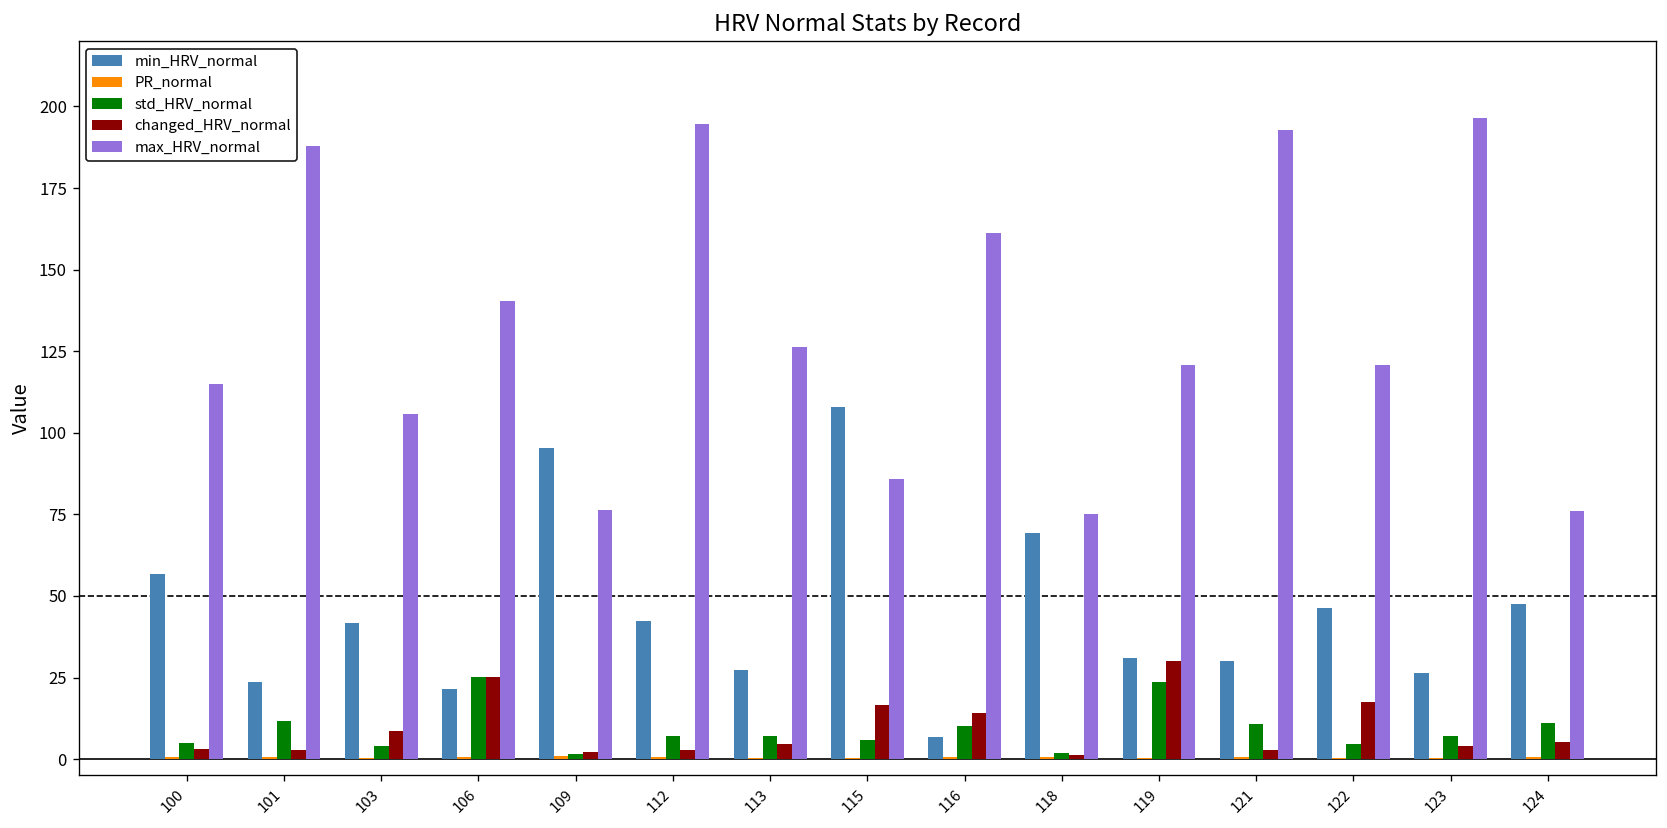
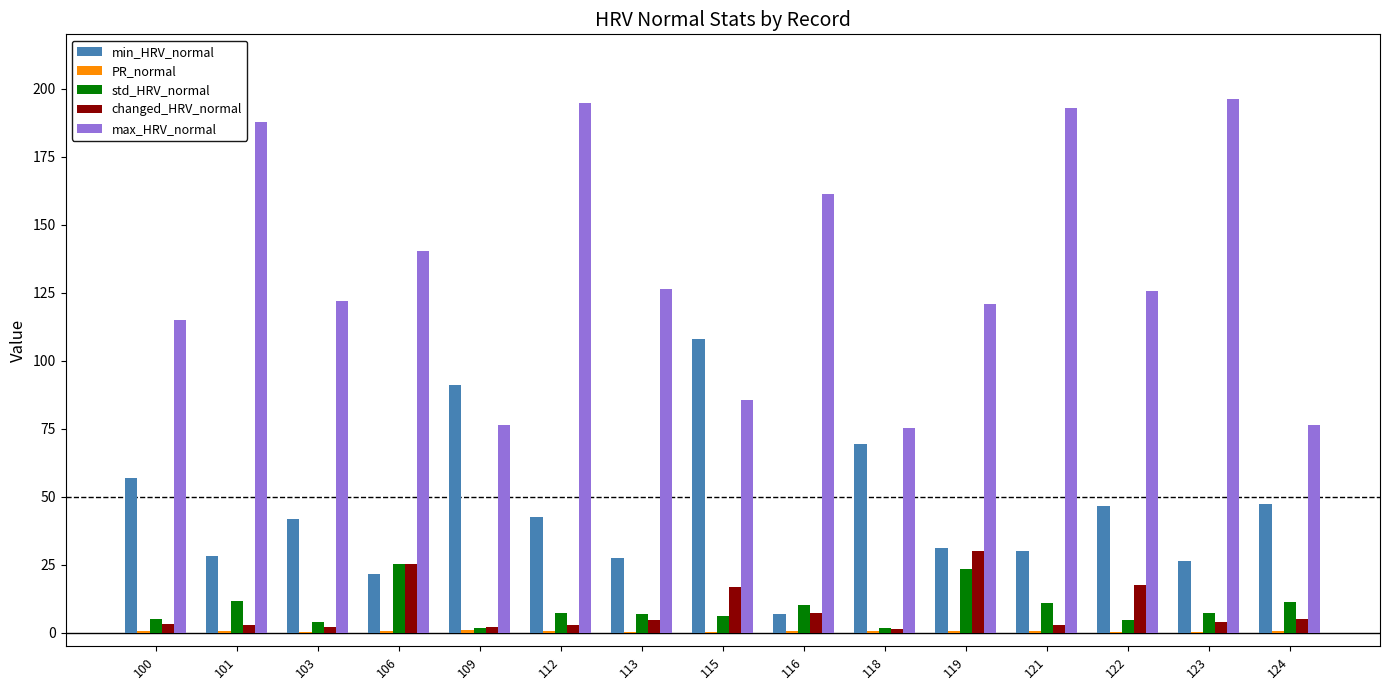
  {
    "min_HRV_normal": {
      "100": 57,
-     "101": 24,
+     "101": 28,
      "103": 42,
      "106": 21,
-     "109": 95,
+     "109": 91,
      "112": 42,
      "113": 27,
      "115": 108,
      "116": 7,
      "118": 69,
      "119": 31,
      "121": 30,
      "122": 46,
      "123": 26,
      "124": 47
    },
    "std_HRV_normal": {
      "100": 5,
      "101": 12,
      "103": 4,
      "106": 25,
      "109": 2,
      "112": 7,
      "113": 7,
      "115": 6,
      "116": 10,
      "118": 2,
      "119": 24,
      "121": 11,
      "122": 5,
      "123": 7,
      "124": 11
    },
    "changed_HRV_normal": {
      "100": 3,
      "101": 3,
-     "103": 9,
+     "103": 2,
      "106": 25,
      "109": 2,
      "112": 3,
      "113": 5,
      "115": 17,
-     "116": 14,
+     "116": 7,
      "118": 1,
      "119": 30,
      "121": 3,
      "122": 18,
      "123": 4,
      "124": 5
    },
    "max_HRV_normal": {
      "100": 115,
      "101": 188,
-     "103": 106,
+     "103": 122,
      "106": 140,
      "109": 76,
      "112": 195,
      "113": 126,
      "115": 86,
      "116": 161,
      "118": 75,
      "119": 121,
      "121": 193,
-     "122": 121,
+     "122": 126,
      "123": 196,
      "124": 76
    }
  }
